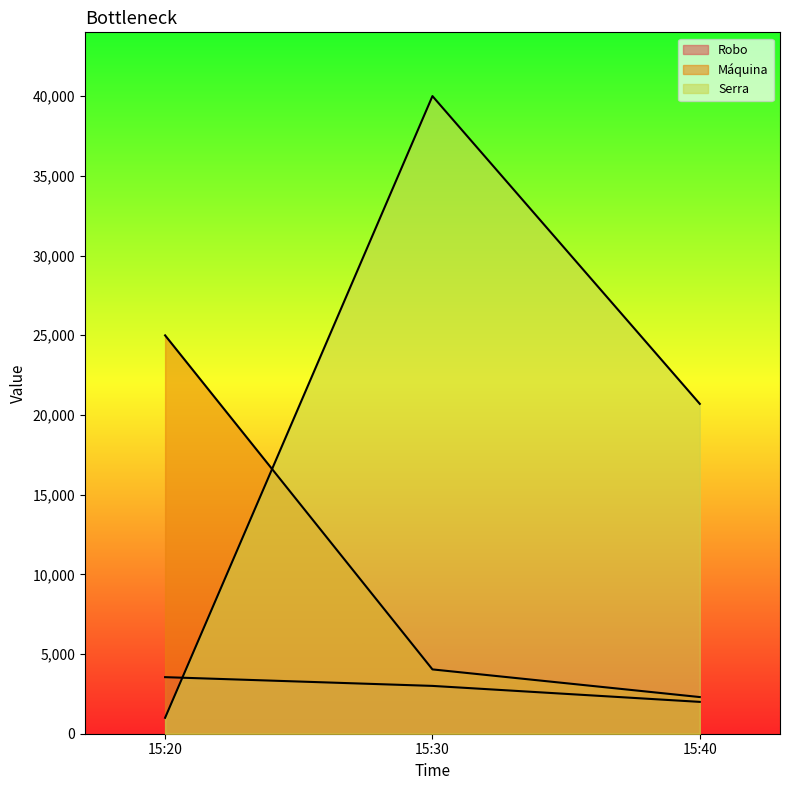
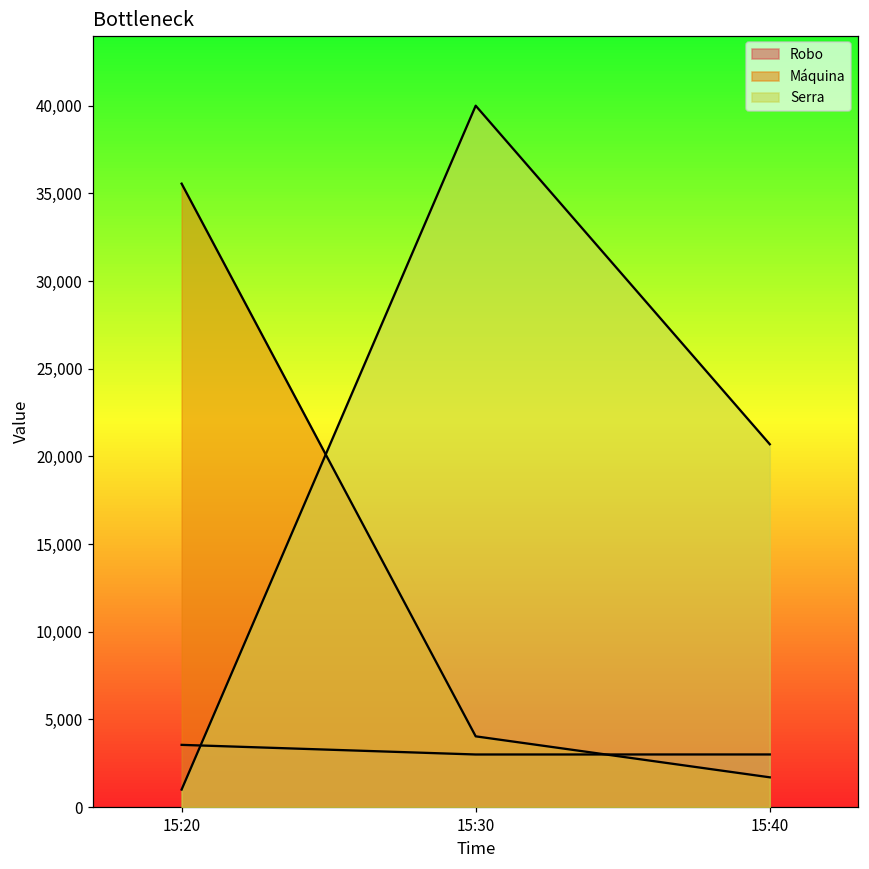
  {
    "Robo": {
      "15:20": "3,500",
      "15:30": "3,000",
-     "15:40": "2,000"
+     "15:40": "3,000"
    },
    "Máquina": {
-     "15:20": "25,000",
+     "15:20": "35,600",
      "15:30": "4,000",
-     "15:40": "2,300"
+     "15:40": "1,700"
    },
    "Serra": {
      "15:20": "1,000",
      "15:30": "40,000",
      "15:40": "20,700"
    }
  }
